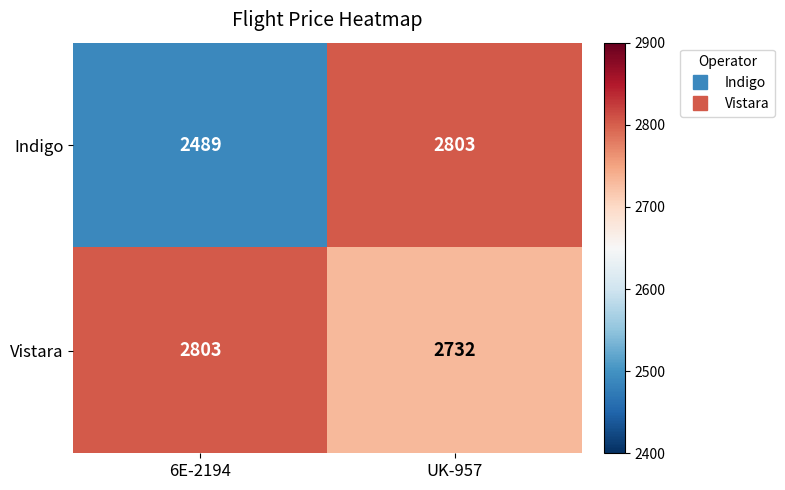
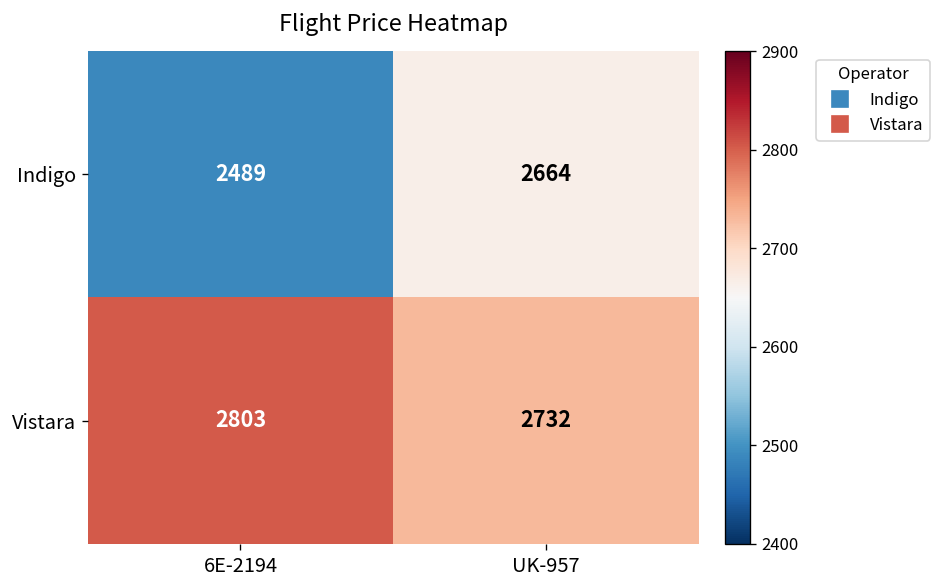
  {
    "Indigo": {
      "6E-2194": 2489,
-     "UK-957": 2803
+     "UK-957": 2664
    },
    "Vistara": {
      "6E-2194": 2803,
      "UK-957": 2732
    }
  }
